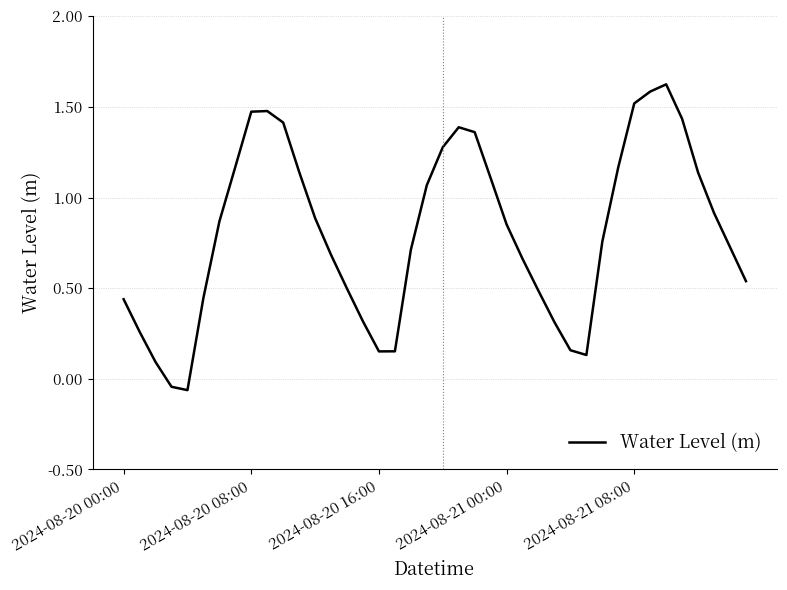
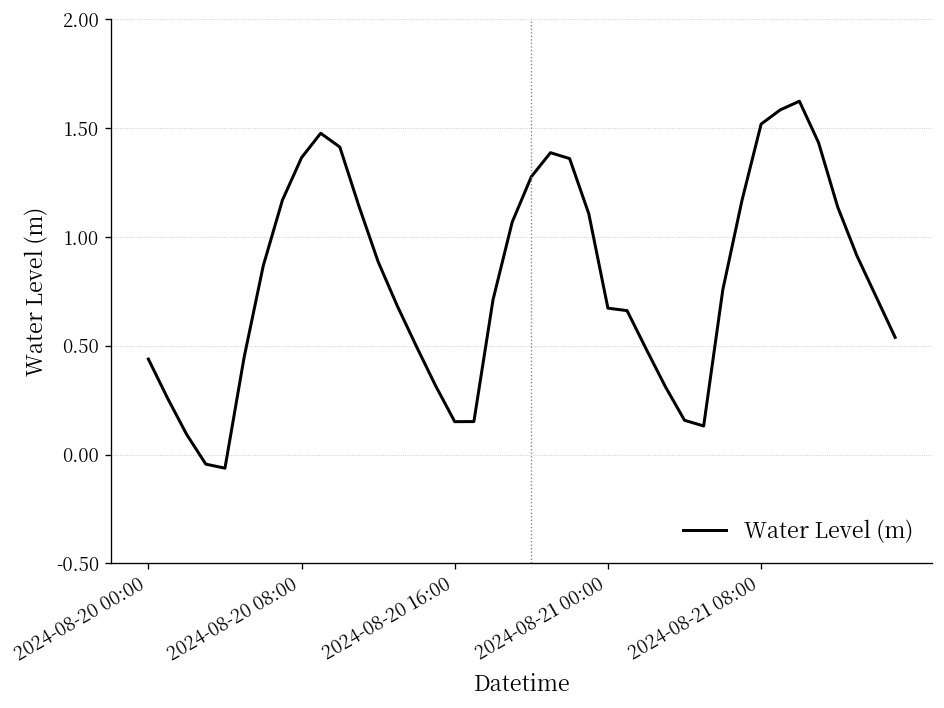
  {
    "2024-08-20 00:00": 0.44,
-   "2024-08-20 08:00": 1.47,
+   "2024-08-20 08:00": 1.36,
    "2024-08-20 16:00": 0.15,
-   "2024-08-21 00:00": 0.85,
+   "2024-08-21 00:00": 0.67,
    "2024-08-21 08:00": 1.52
  }
